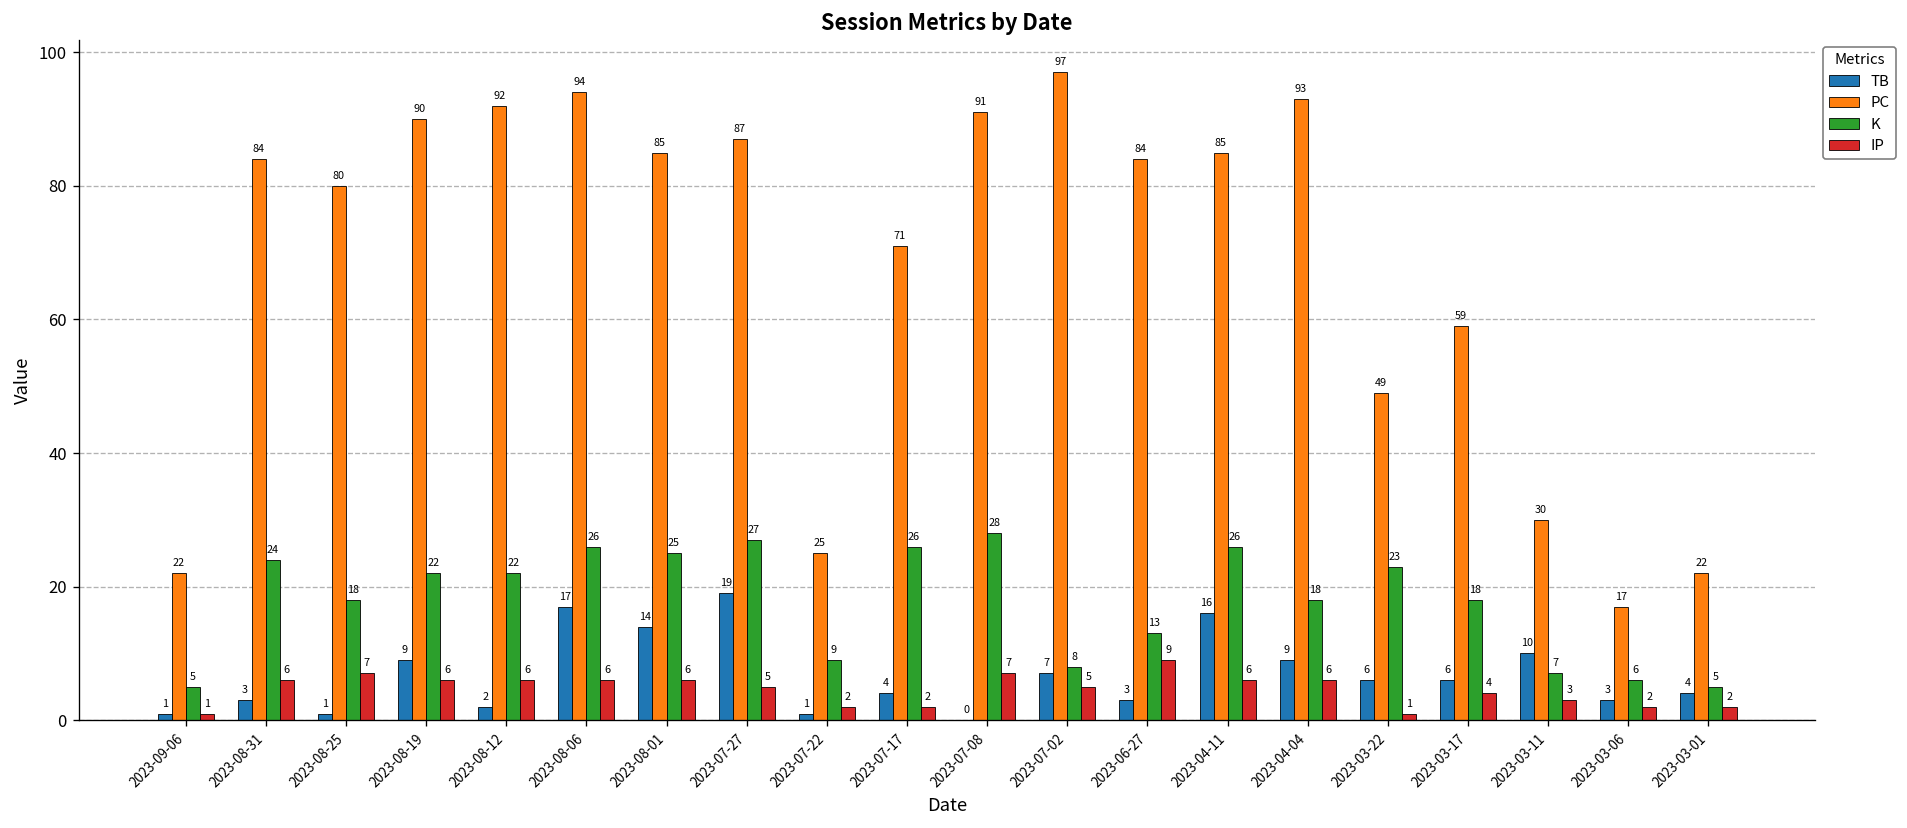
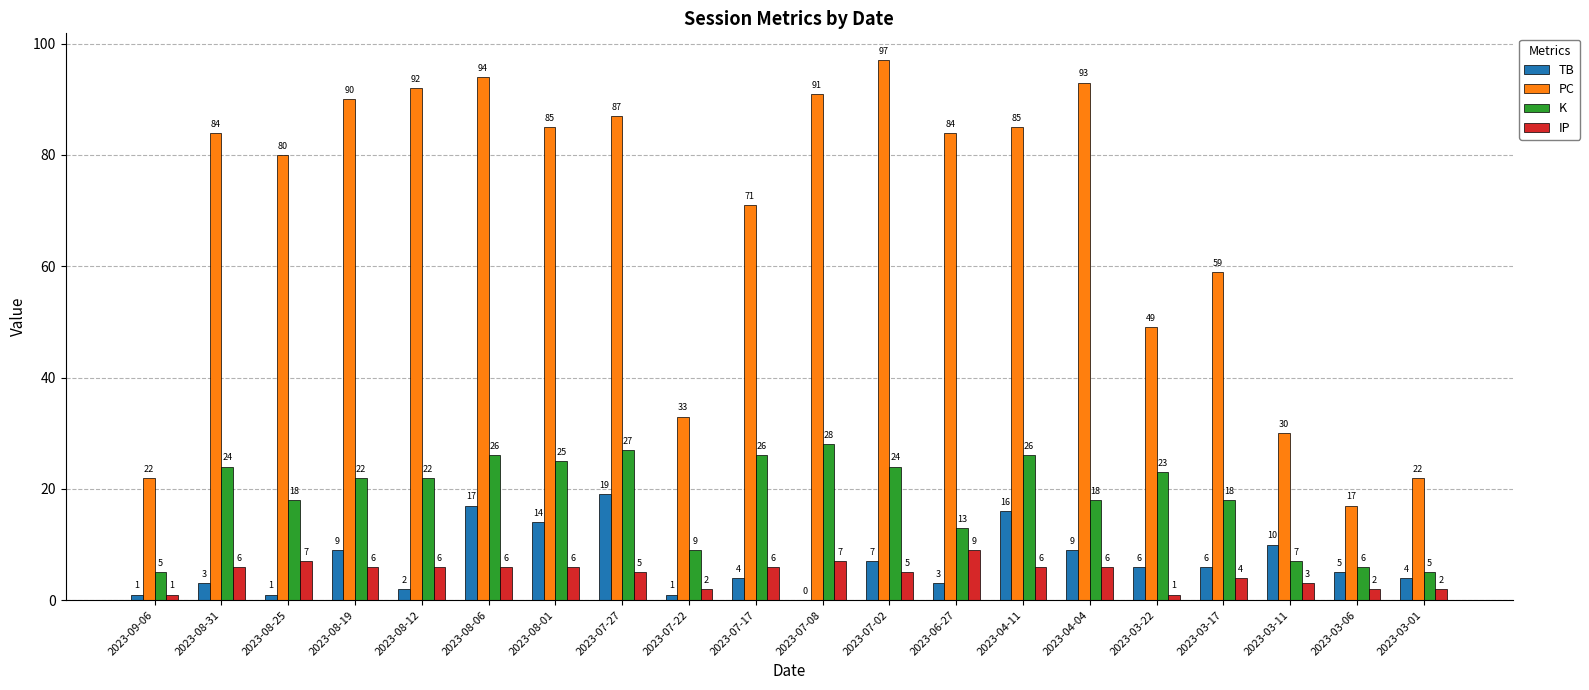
  {
    "TB": {
      "2023-09-06": 1,
      "2023-08-31": 3,
      "2023-08-25": 1,
      "2023-08-19": 9,
      "2023-08-12": 2,
      "2023-08-06": 17,
      "2023-08-01": 14,
      "2023-07-27": 19,
      "2023-07-22": 1,
      "2023-07-17": 4,
      "2023-07-08": 0,
      "2023-07-02": 7,
      "2023-06-27": 3,
      "2023-04-11": 16,
      "2023-04-04": 9,
      "2023-03-22": 6,
      "2023-03-17": 6,
      "2023-03-11": 10,
-     "2023-03-06": 3,
+     "2023-03-06": 5,
      "2023-03-01": 4
    },
    "PC": {
      "2023-09-06": 22,
      "2023-08-31": 84,
      "2023-08-25": 80,
      "2023-08-19": 90,
      "2023-08-12": 92,
      "2023-08-06": 94,
      "2023-08-01": 85,
      "2023-07-27": 87,
-     "2023-07-22": 25,
+     "2023-07-22": 33,
      "2023-07-17": 71,
      "2023-07-08": 91,
      "2023-07-02": 97,
      "2023-06-27": 84,
      "2023-04-11": 85,
      "2023-04-04": 93,
      "2023-03-22": 49,
      "2023-03-17": 59,
      "2023-03-11": 30,
      "2023-03-06": 17,
      "2023-03-01": 22
    },
    "K": {
      "2023-09-06": 5,
      "2023-08-31": 24,
      "2023-08-25": 18,
      "2023-08-19": 22,
      "2023-08-12": 22,
      "2023-08-06": 26,
      "2023-08-01": 25,
      "2023-07-27": 27,
      "2023-07-22": 9,
      "2023-07-17": 26,
      "2023-07-08": 28,
-     "2023-07-02": 8,
+     "2023-07-02": 24,
      "2023-06-27": 13,
      "2023-04-11": 26,
      "2023-04-04": 18,
      "2023-03-22": 23,
      "2023-03-17": 18,
      "2023-03-11": 7,
      "2023-03-06": 6,
      "2023-03-01": 5
    },
    "IP": {
      "2023-09-06": 1,
      "2023-08-31": 6,
      "2023-08-25": 7,
      "2023-08-19": 6,
      "2023-08-12": 6,
      "2023-08-06": 6,
      "2023-08-01": 6,
      "2023-07-27": 5,
      "2023-07-22": 2,
-     "2023-07-17": 2,
+     "2023-07-17": 6,
      "2023-07-08": 7,
      "2023-07-02": 5,
      "2023-06-27": 9,
      "2023-04-11": 6,
      "2023-04-04": 6,
      "2023-03-22": 1,
      "2023-03-17": 4,
      "2023-03-11": 3,
      "2023-03-06": 2,
      "2023-03-01": 2
    }
  }
